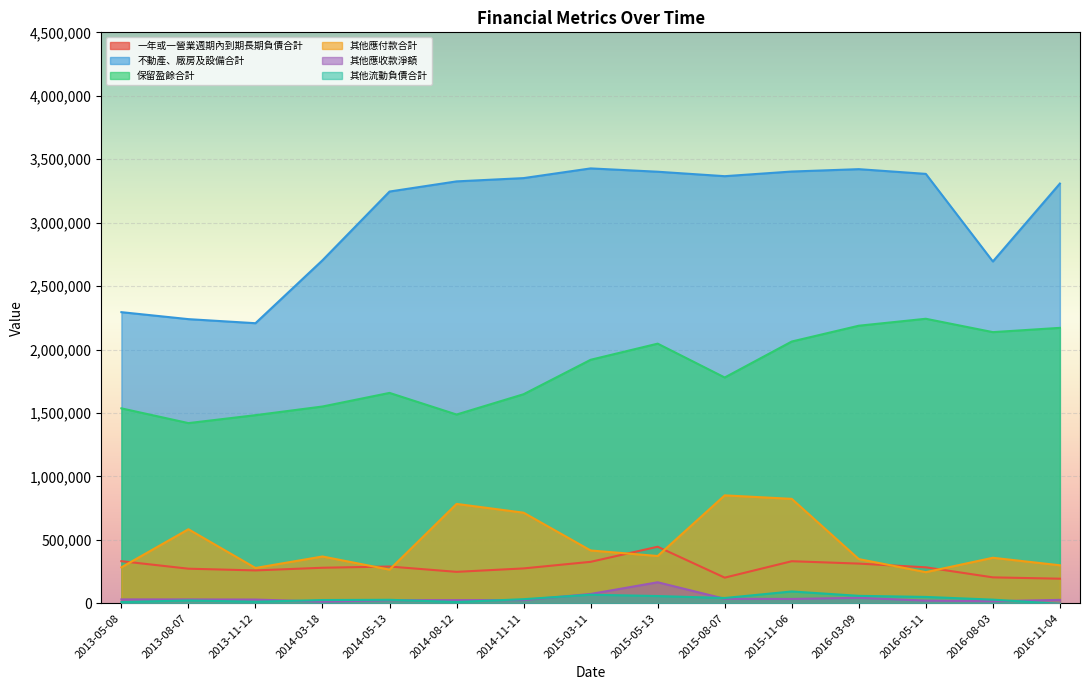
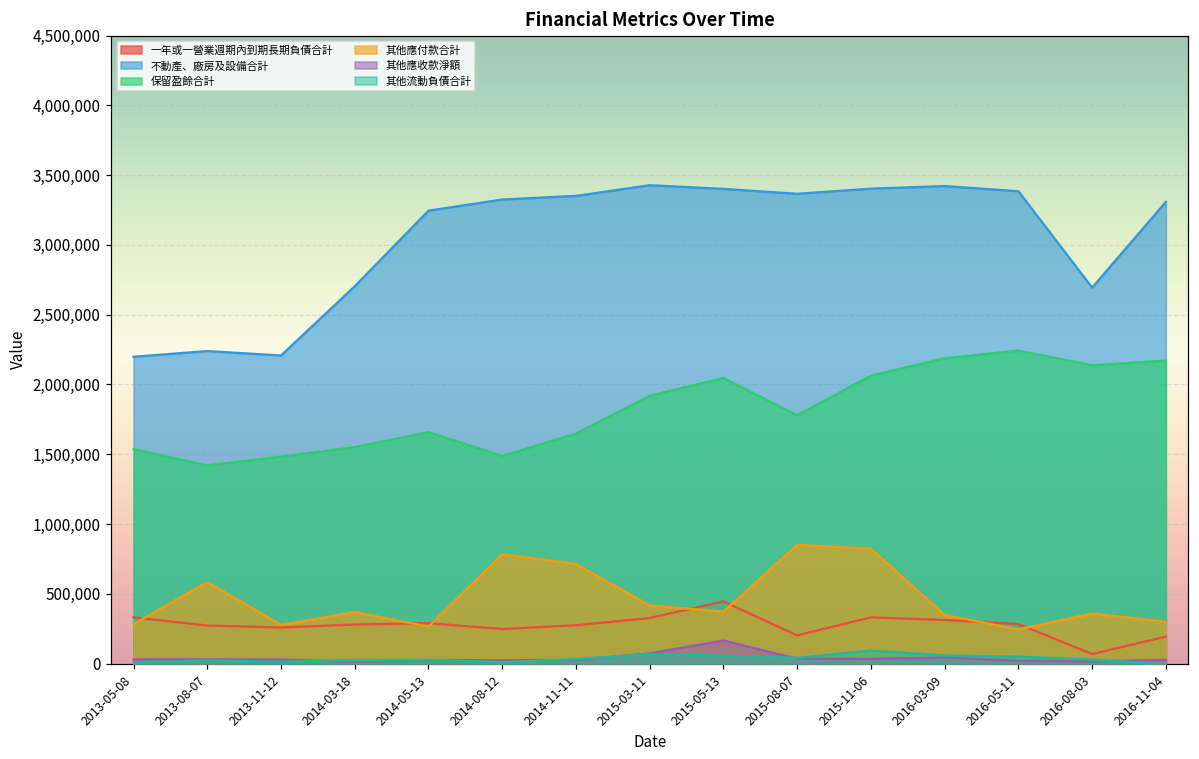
  {
    "一年或一營業週期內到期長期負債合計": {
      "2013-05-08": "330,000",
      "2013-08-07": "270,000",
      "2014-03-18": "280,000",
      "2014-05-13": "290,000",
      "2014-08-12": "250,000",
      "2014-11-11": "270,000",
      "2015-03-11": "330,000",
      "2015-05-13": "450,000",
      "2015-08-07": "200,000",
      "2015-11-06": "330,000",
      "2016-03-09": "310,000",
      "2016-05-11": "280,000",
-     "2016-08-03": "200,000",
+     "2016-08-03": "70,000",
      "2016-11-04": "190,000"
    },
    "不動產、廠房及設備合計": {
-     "2013-05-08": "2,290,000",
+     "2013-05-08": "2,200,000",
      "2013-08-07": "2,240,000",
      "2013-11-12": "2,210,000",
      "2014-03-18": "2,700,000",
      "2014-05-13": "3,250,000",
      "2014-08-12": "3,330,000",
      "2014-11-11": "3,350,000",
      "2015-03-11": "3,430,000",
      "2015-05-13": "3,400,000",
      "2015-08-07": "3,370,000",
      "2015-11-06": "3,400,000",
      "2016-03-09": "3,420,000",
      "2016-05-11": "3,380,000",
      "2016-08-03": "2,690,000",
      "2016-11-04": "3,310,000"
    },
    "其他應付款合計": {
      "2013-05-08": "280,000",
      "2013-08-07": "580,000",
      "2014-03-18": "370,000",
      "2014-05-13": "260,000",
      "2014-08-12": "780,000",
      "2014-11-11": "710,000",
      "2015-03-11": "420,000",
      "2015-05-13": "370,000",
      "2015-08-07": "850,000",
      "2015-11-06": "820,000",
      "2016-03-09": "350,000",
      "2016-05-11": "250,000",
      "2016-08-03": "360,000",
      "2016-11-04": "300,000"
    },
    "其他應收款淨額": {
      "2013-05-08": "30,000",
      "2015-05-13": "170,000",
      "2015-11-06": "30,000",
      "2016-05-11": "20,000",
      "2016-11-04": "30,000"
    }
  }
